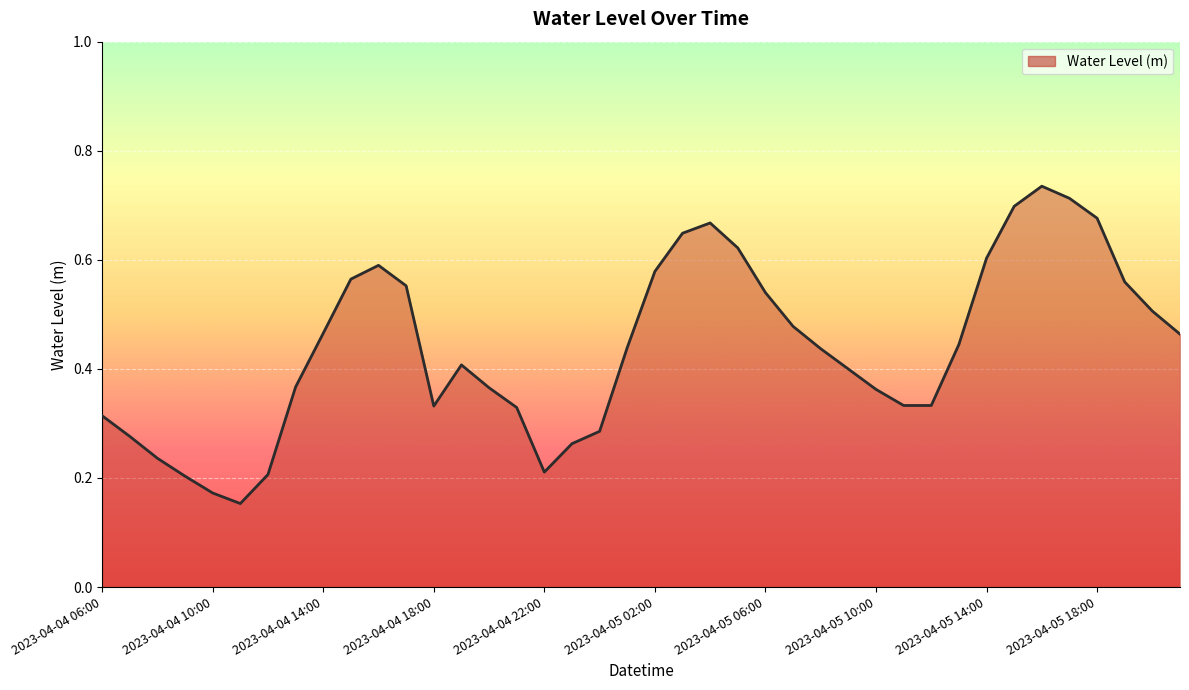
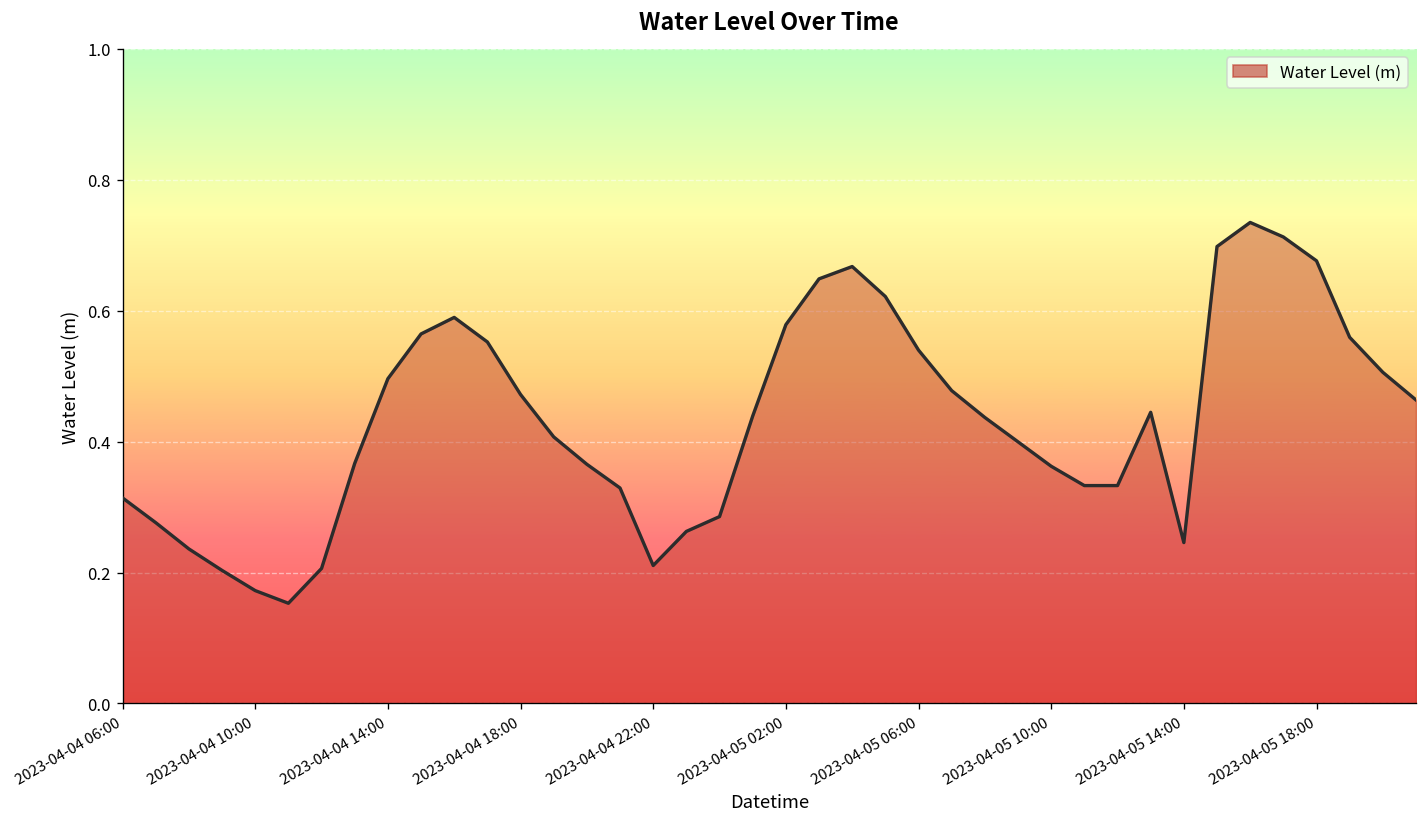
  {
    "2023-04-04 06:00": 0.31,
    "2023-04-04 10:00": 0.17,
-   "2023-04-04 14:00": 0.47,
-   "2023-04-04 18:00": 0.33,
+   "2023-04-04 14:00": 0.50,
+   "2023-04-04 18:00": 0.47,
    "2023-04-04 22:00": 0.21,
    "2023-04-05 02:00": 0.58,
    "2023-04-05 06:00": 0.54,
    "2023-04-05 10:00": 0.36,
-   "2023-04-05 14:00": 0.60,
+   "2023-04-05 14:00": 0.25,
    "2023-04-05 18:00": 0.68
  }
